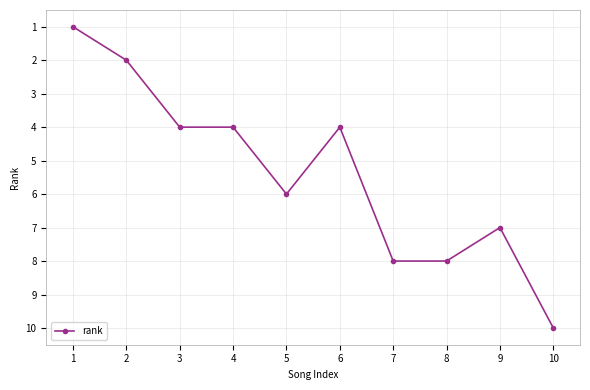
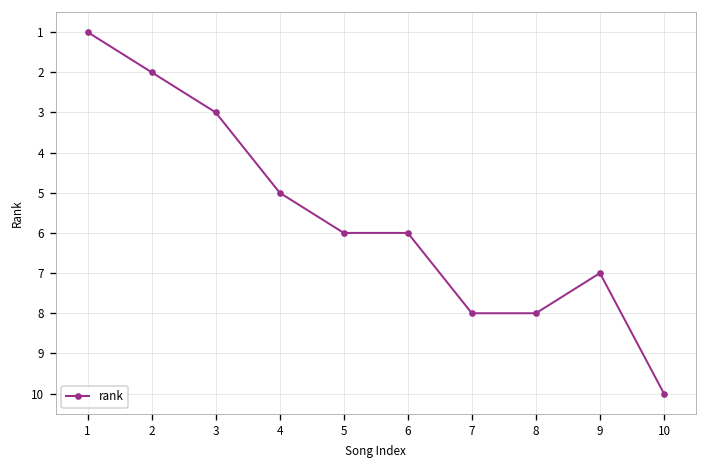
  {
    "1": 1,
    "2": 2,
-   "3": 4,
-   "4": 4,
+   "3": 3,
+   "4": 5,
    "5": 6,
-   "6": 4,
+   "6": 6,
    "7": 8,
    "8": 8,
    "9": 7,
    "10": 10
  }
